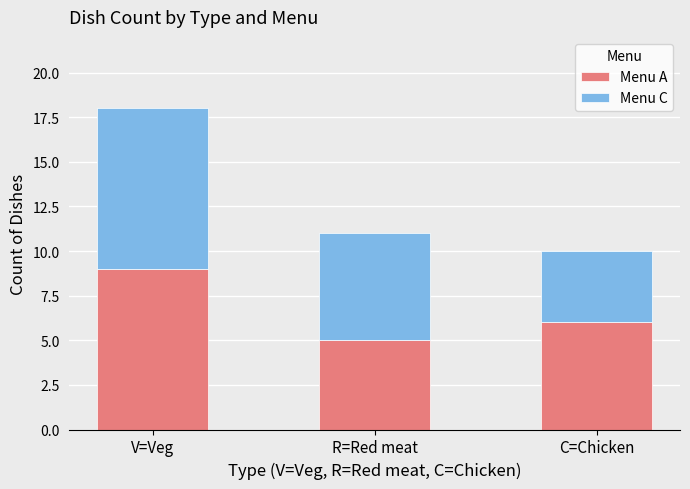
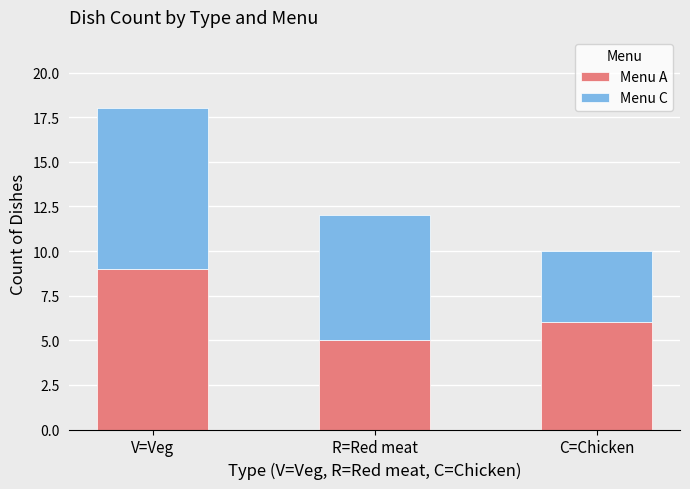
  {
    "Menu A": {
      "V=Veg": 9,
      "R=Red meat": 5,
      "C=Chicken": 6
    },
    "Menu C": {
      "V=Veg": 9,
-     "R=Red meat": 6,
+     "R=Red meat": 7,
      "C=Chicken": 4
    }
  }
